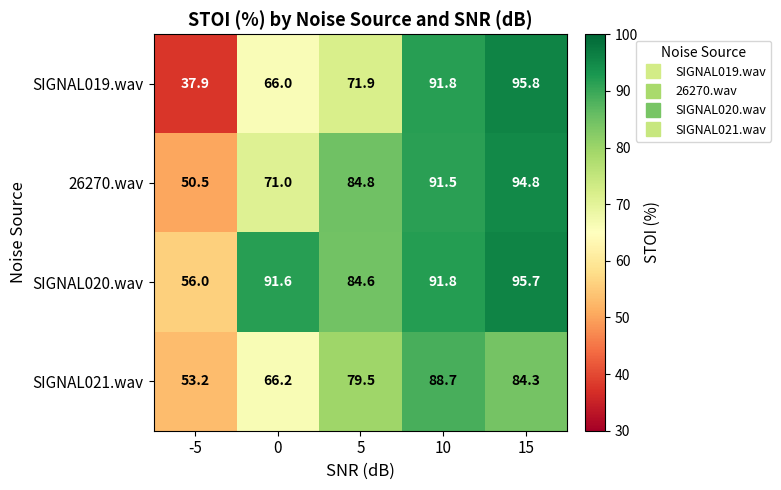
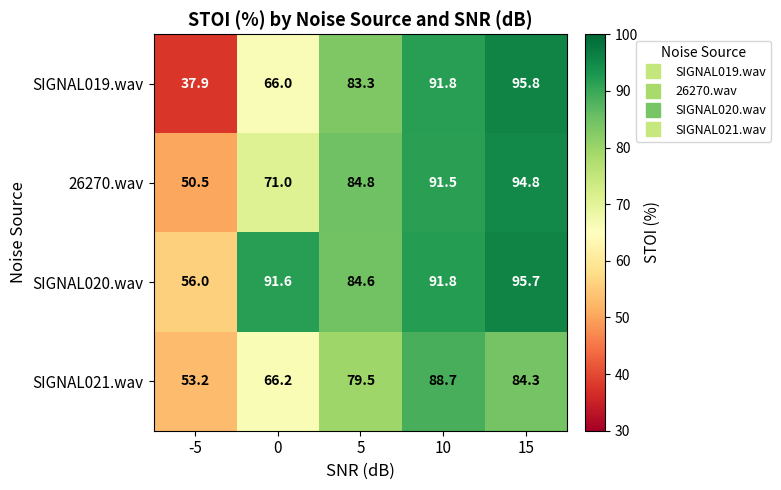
  {
    "SIGNAL019.wav": {
      "-5": 37.9,
      "0": 66.0,
-     "5": 71.9,
+     "5": 83.3,
      "10": 91.8,
      "15": 95.8
    },
    "26270.wav": {
      "-5": 50.5,
      "0": 71.0,
      "5": 84.8,
      "10": 91.5,
      "15": 94.8
    },
    "SIGNAL020.wav": {
      "-5": 56.0,
      "0": 91.6,
      "5": 84.6,
      "10": 91.8,
      "15": 95.7
    },
    "SIGNAL021.wav": {
      "-5": 53.2,
      "0": 66.2,
      "5": 79.5,
      "10": 88.7,
      "15": 84.3
    }
  }
